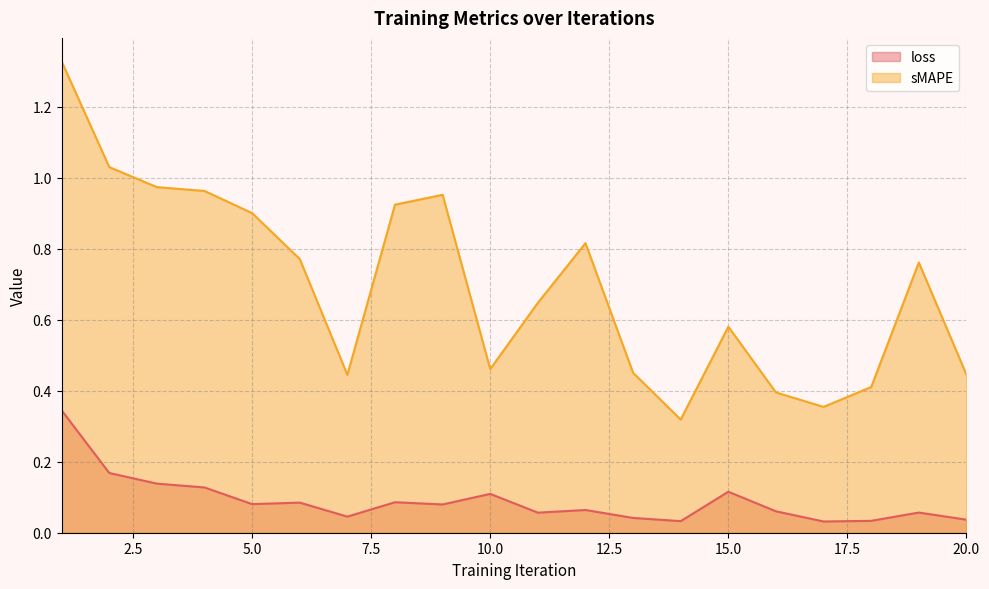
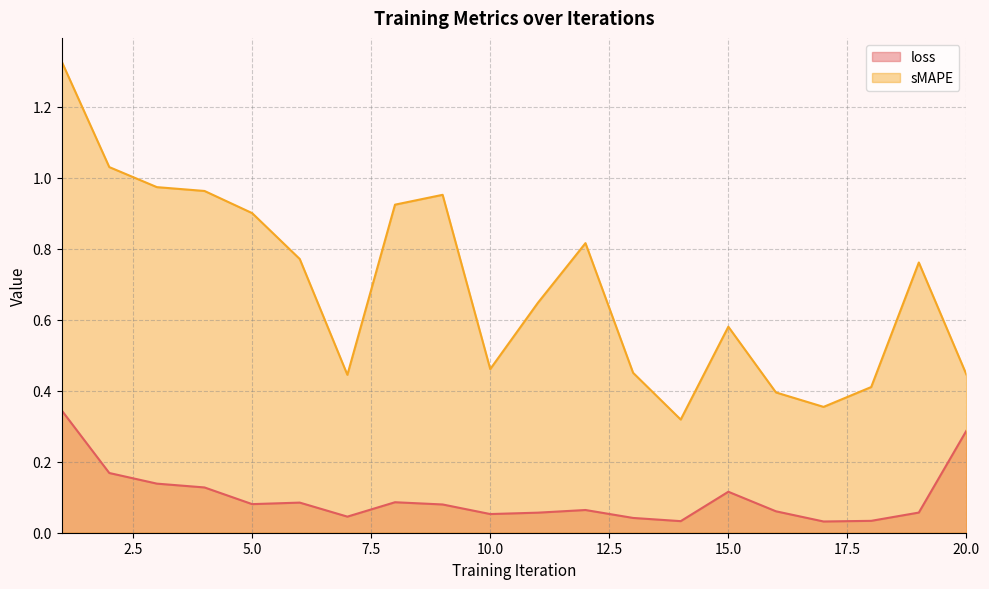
  {
    "loss": {
      "5.0": 0.08,
-     "10.0": 0.11,
+     "10.0": 0.05,
      "15.0": 0.12,
-     "20.0": 0.04
+     "20.0": 0.29
    },
    "sMAPE": {
      "5.0": 0.90,
      "10.0": 0.46,
      "15.0": 0.58,
      "20.0": 0.45
    }
  }
